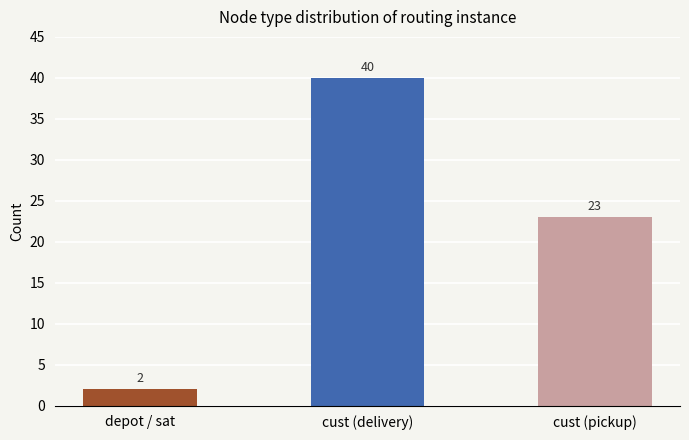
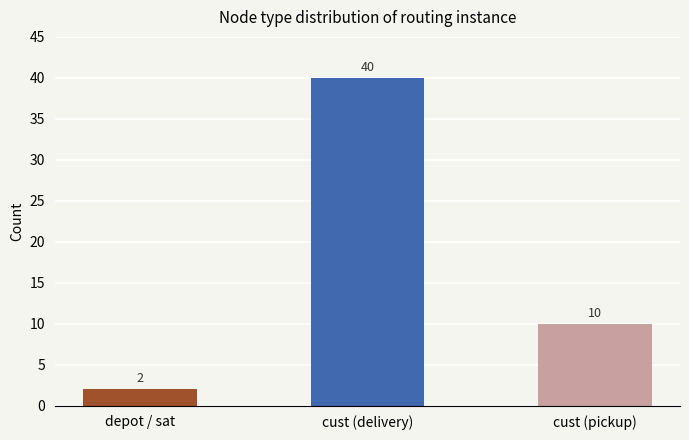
  {
    "depot / sat": 2,
    "cust (delivery)": 40,
-   "cust (pickup)": 23
+   "cust (pickup)": 10
  }
